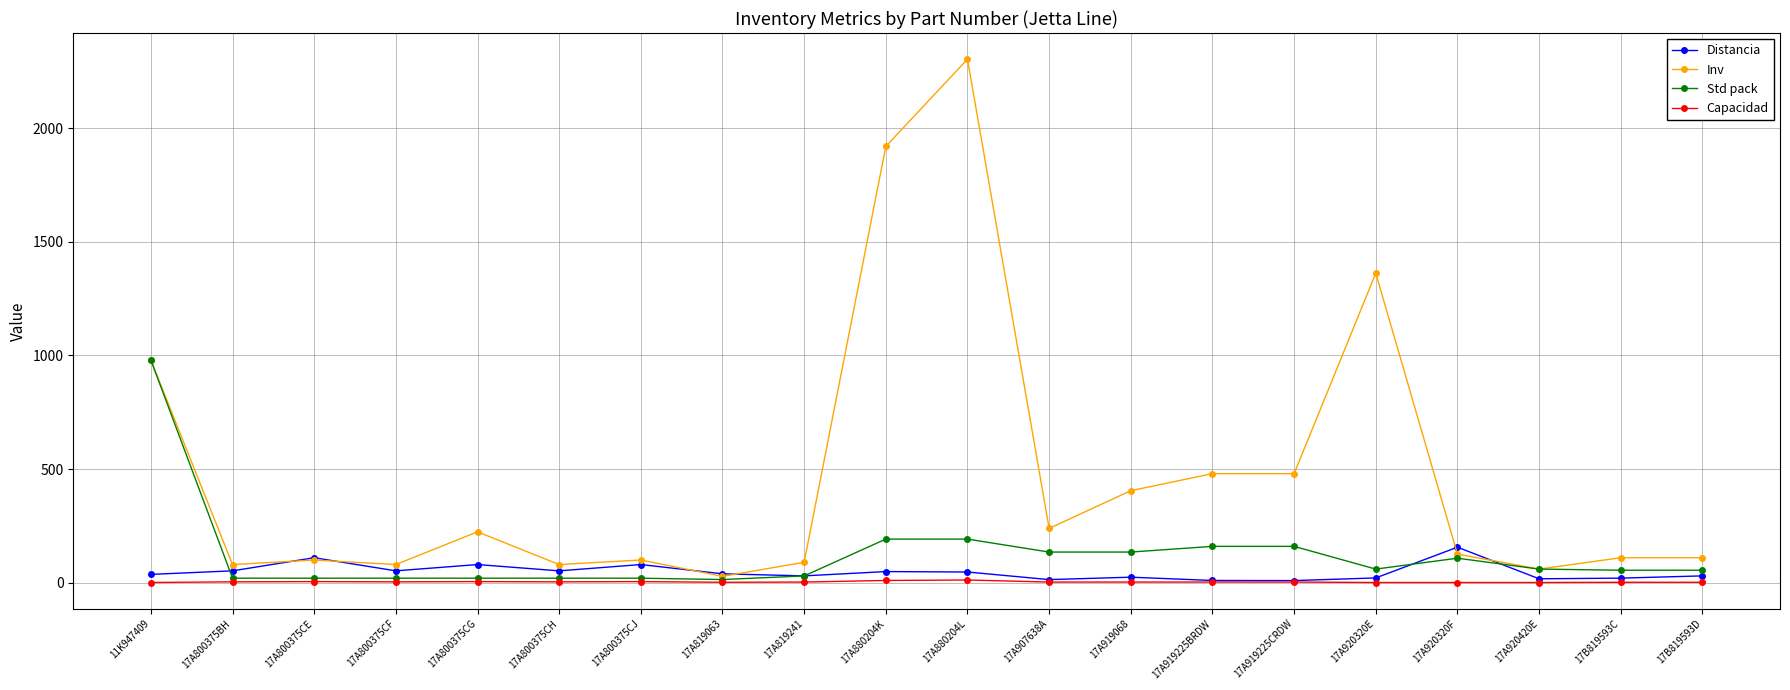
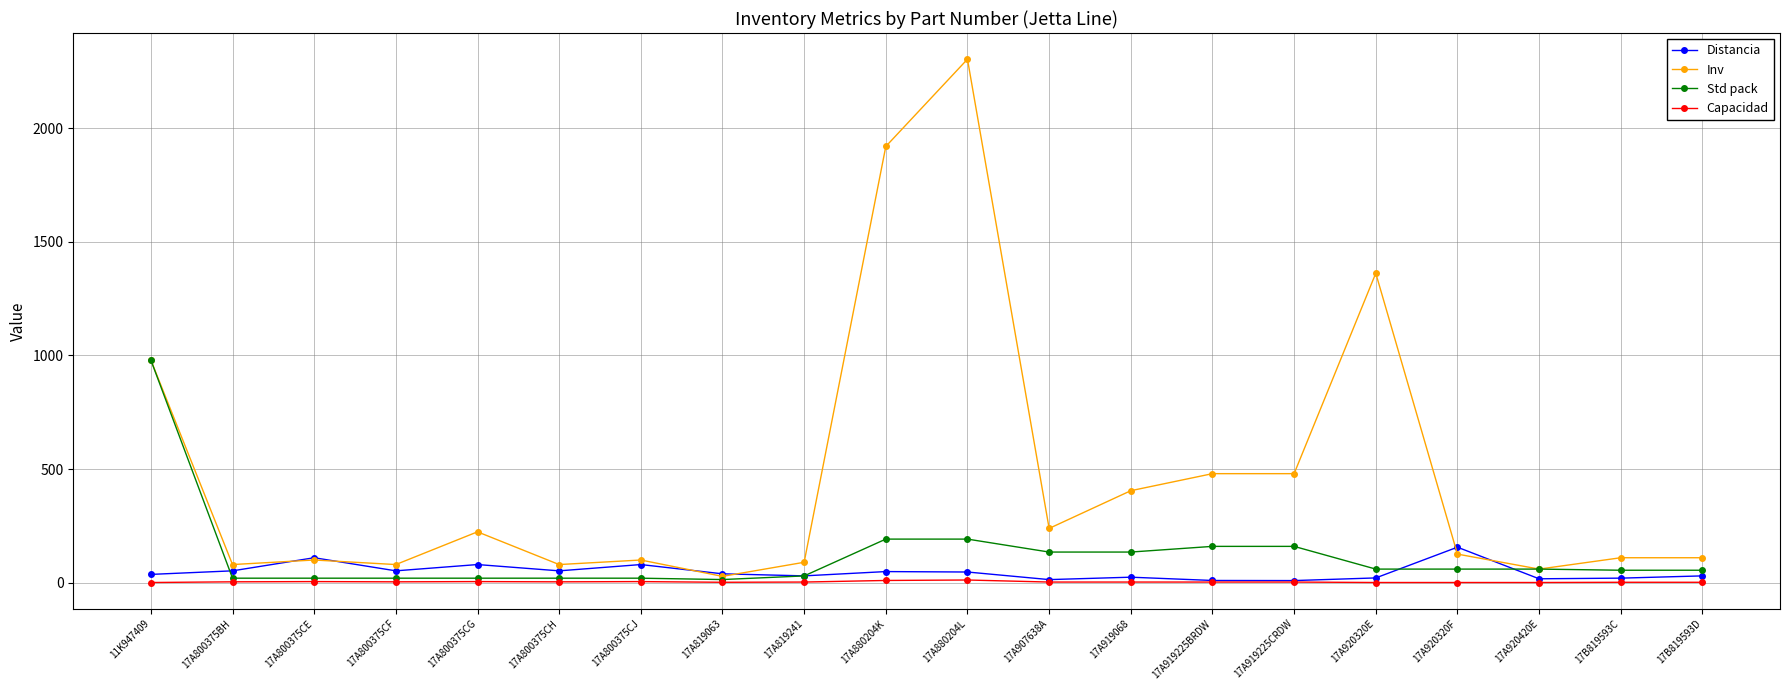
  {
    "Distancia": {
      "11K947409": 40,
      "17A800375BH": 50,
      "17A800375CF": 50,
      "17A800375CG": 80,
      "17A800375CH": 50,
      "17A800375CJ": 80,
      "17A819063": 40,
      "17A880204K": 50,
      "17A880204L": 50,
      "17A919068": 20,
      "17A920320E": 20,
      "17A920320F": 160,
      "17A920420E": 20,
      "17B819593C": 20,
      "17B819593D": 30
    },
    "Inv": {
      "17A800375BH": 80,
      "17A800375CF": 80,
      "17A800375CG": 220,
      "17A800375CH": 80,
      "17A800375CJ": 100,
      "17A819063": 30,
      "17A819241": 90,
      "17A880204K": 1920,
      "17A880204L": 2300,
      "17A907638A": 240,
      "17A919068": 410,
      "17A919225BRDW": 480,
      "17A919225CRDW": 480,
      "17A920320E": 1360,
      "17A920320F": 130,
      "17B819593C": 110,
      "17B819593D": 110
    },
    "Std pack": {
      "17A800375BH": 20,
      "17A800375CE": 20,
      "17A800375CF": 20,
      "17A800375CG": 20,
      "17A800375CH": 20,
      "17A800375CJ": 20,
      "17A819063": 10,
      "17A880204K": 190,
      "17A880204L": 190,
      "17A907638A": 140,
      "17A919068": 140,
      "17A919225BRDW": 160,
      "17A919225CRDW": 160,
      "17A920320E": 60,
-     "17A920320F": 110,
+     "17A920320F": 60,
      "17B819593C": 60,
      "17B819593D": 60
    },
    "Capacidad": {
      "11K947409": 0,
      "17A800375BH": 0,
      "17A800375CE": 10,
      "17A800375CF": 0,
      "17A800375CG": 10,
      "17A800375CH": 0,
      "17A800375CJ": 10,
      "17A819063": 0,
      "17A819241": 0,
      "17A880204K": 10,
      "17A880204L": 10,
      "17A919068": 0,
      "17A920320E": 0,
      "17A920320F": 0,
      "17A920420E": 0,
      "17B819593C": 0,
      "17B819593D": 0
    }
  }
